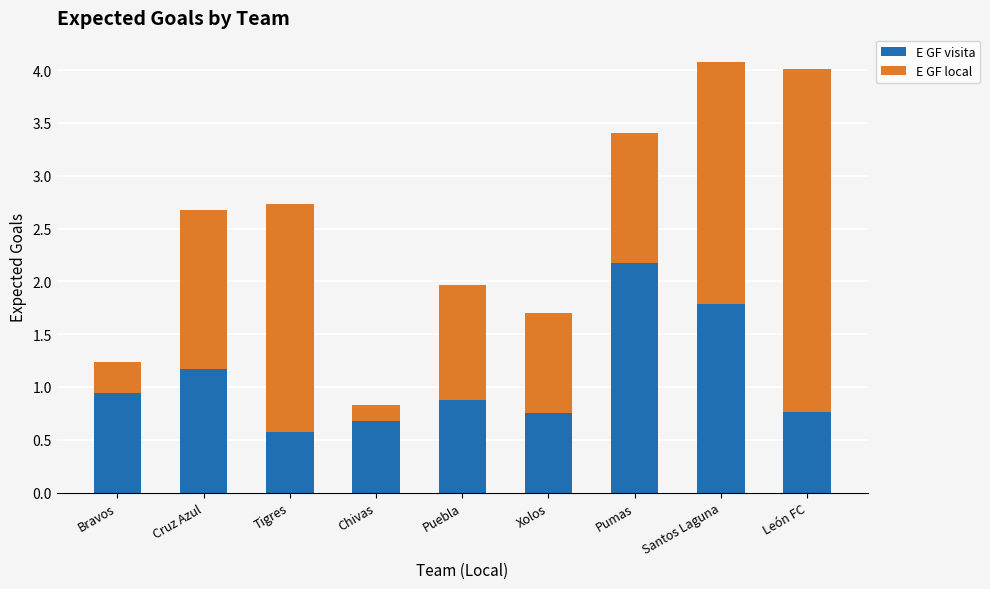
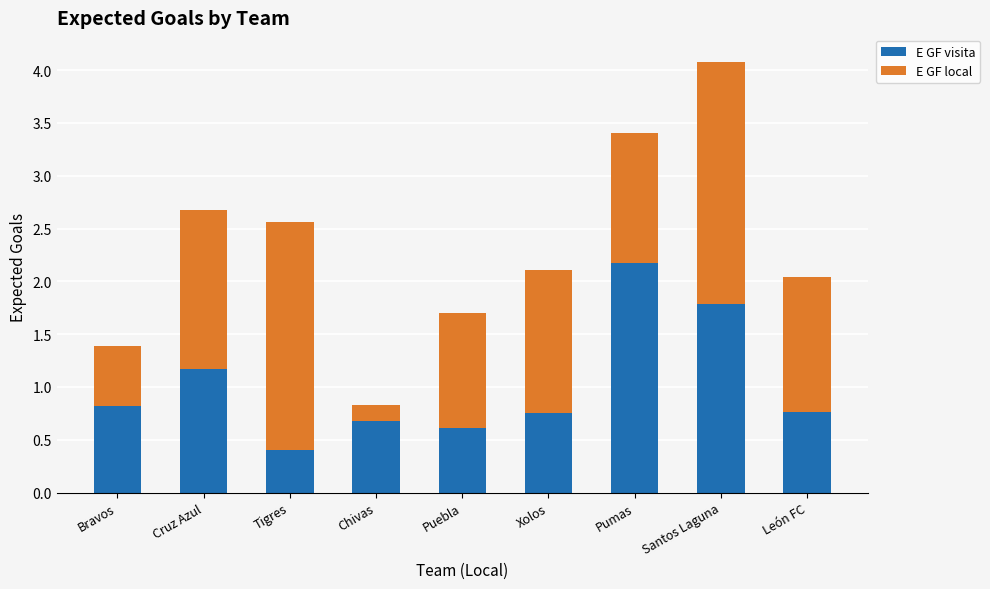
  {
    "E GF visita": {
-     "Bravos": 0.94,
+     "Bravos": 0.82,
      "Cruz Azul": 1.17,
-     "Tigres": 0.58,
+     "Tigres": 0.41,
      "Chivas": 0.68,
-     "Puebla": 0.87,
+     "Puebla": 0.61,
      "Xolos": 0.75,
      "Pumas": 2.18,
      "Santos Laguna": 1.78,
      "León FC": 0.76
    },
    "E GF local": {
-     "Bravos": 0.29,
+     "Bravos": 0.57,
      "Cruz Azul": 1.50,
      "Tigres": 2.16,
      "Chivas": 0.15,
      "Puebla": 1.09,
-     "Xolos": 0.95,
+     "Xolos": 1.36,
      "Pumas": 1.22,
      "Santos Laguna": 2.29,
-     "León FC": 3.25
+     "León FC": 1.27
    }
  }
